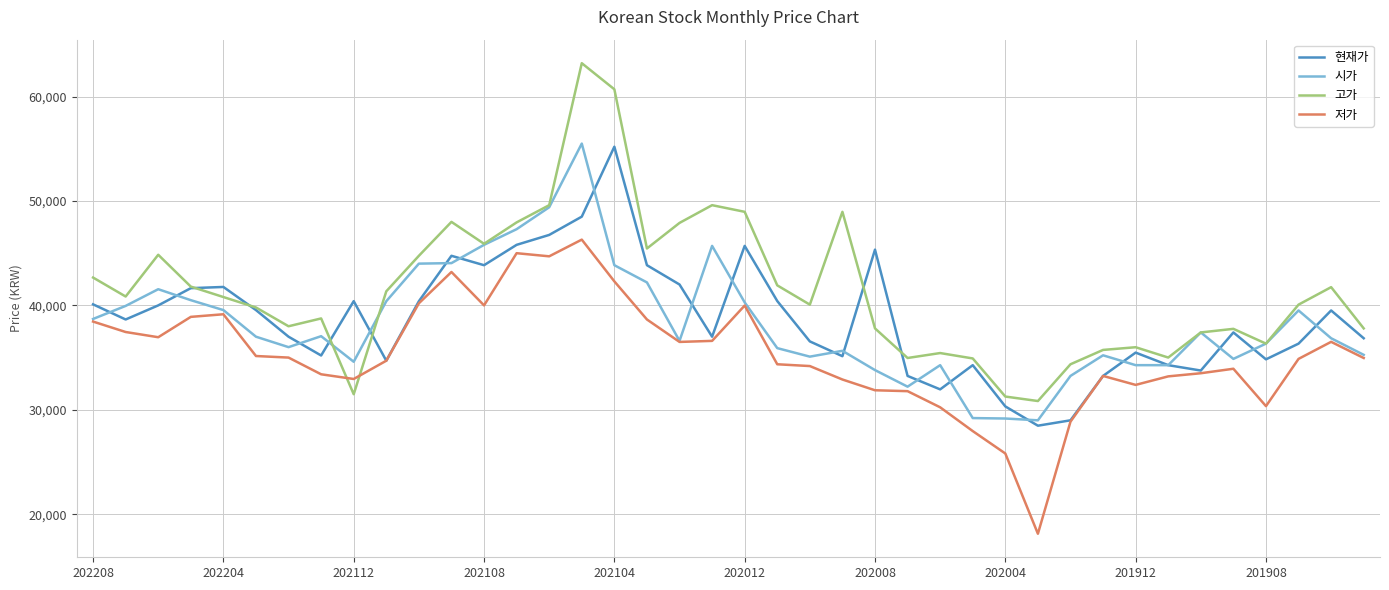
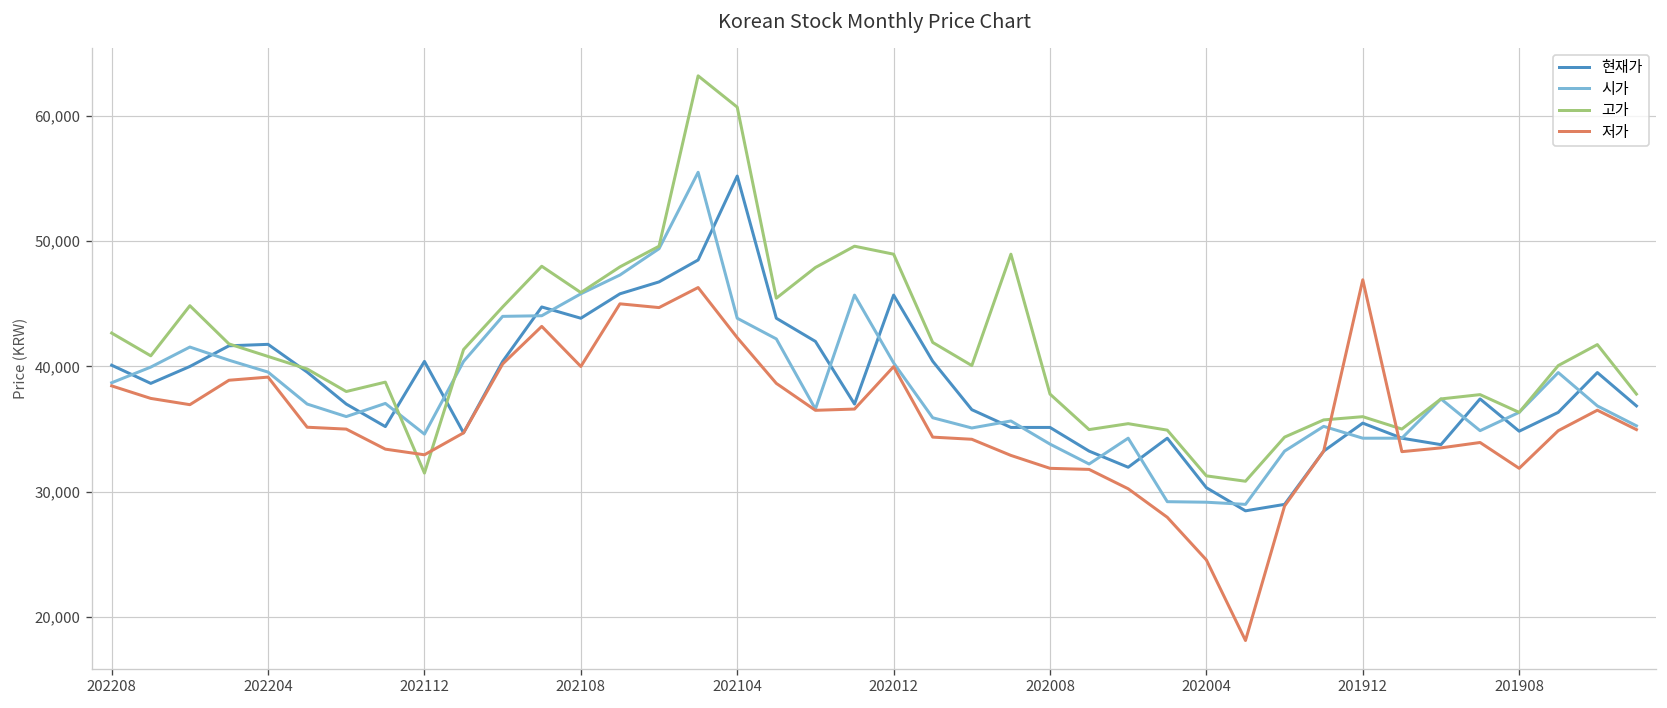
  {
    "현재가": {
      "202208": "40,100",
      "202204": "41,800",
      "202112": "40,400",
      "202108": "43,900",
      "202104": "55,200",
      "202012": "45,700",
-     "202008": "45,300",
+     "202008": "35,100",
      "202004": "30,300",
      "201912": "35,500",
      "201908": "34,800"
    },
    "시가": {
      "202208": "38,700",
      "202204": "39,600",
      "202112": "34,600",
      "202104": "43,900",
      "202012": "40,300",
      "202008": "33,800",
      "202004": "29,200",
      "201912": "34,300"
    },
    "고가": {
      "202208": "42,700",
      "202204": "40,800",
      "202112": "31,500",
      "202104": "60,700",
      "202012": "49,000",
      "202008": "37,800",
      "202004": "31,300",
      "201912": "36,000"
    },
    "저가": {
      "202208": "38,500",
      "202204": "39,200",
      "202112": "33,000",
      "202108": "40,000",
      "202104": "42,300",
      "202012": "40,000",
      "202008": "31,900",
-     "202004": "25,800",
-     "201912": "32,400",
-     "201908": "30,400"
+     "202004": "24,600",
+     "201912": "46,900",
+     "201908": "31,900"
    }
  }
